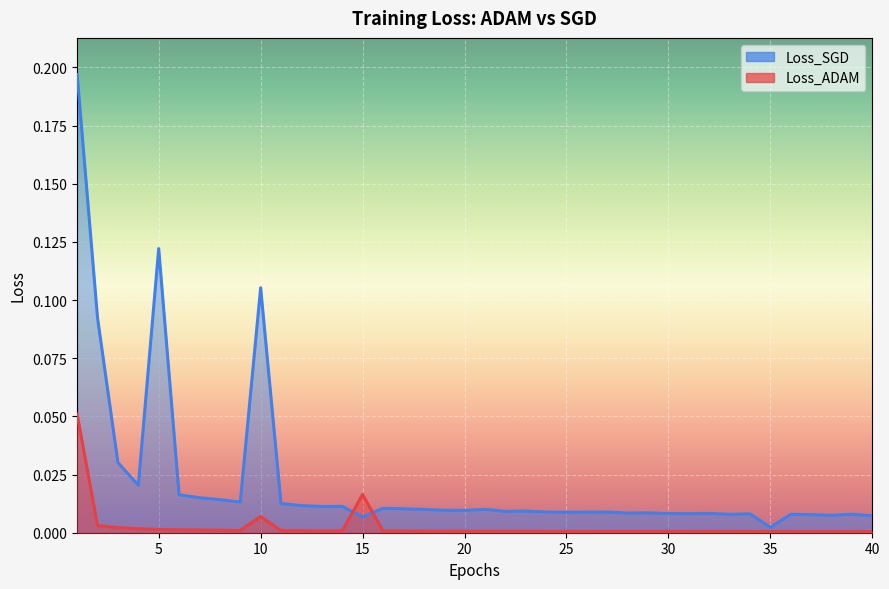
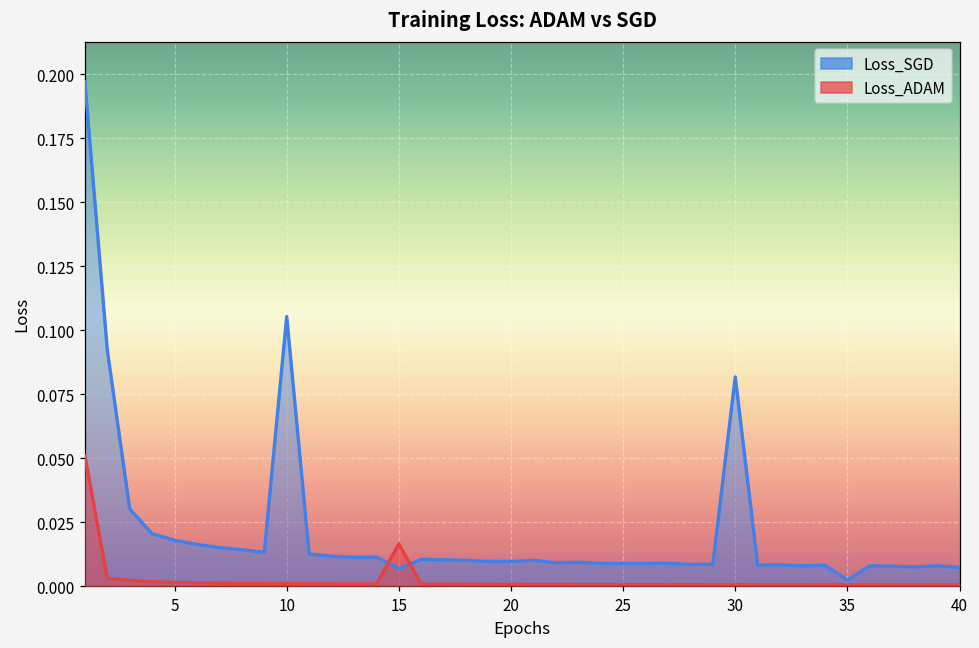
  {
    "Loss_SGD": {
-     "5": 0.122,
+     "5": 0.018,
      "10": 0.105,
      "15": 0.007,
      "20": 0.010,
      "25": 0.009,
-     "30": 0.008,
+     "30": 0.082,
      "35": 0.002,
      "40": 0.007
    },
    "Loss_ADAM": {
      "5": 0.001,
-     "10": 0.007,
+     "10": 0.001,
      "15": 0.016,
      "20": 0.001,
      "25": 0.001,
      "30": 0.001,
      "35": 0.001,
      "40": 0.000
    }
  }
